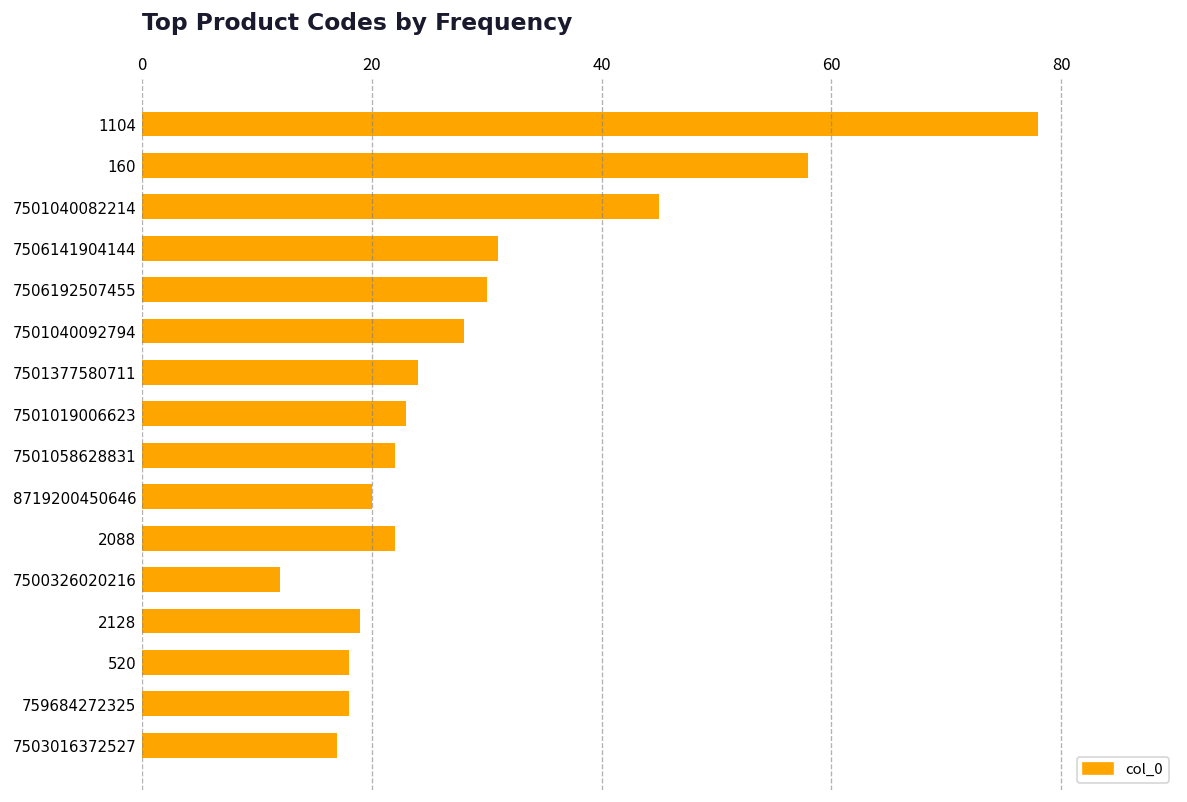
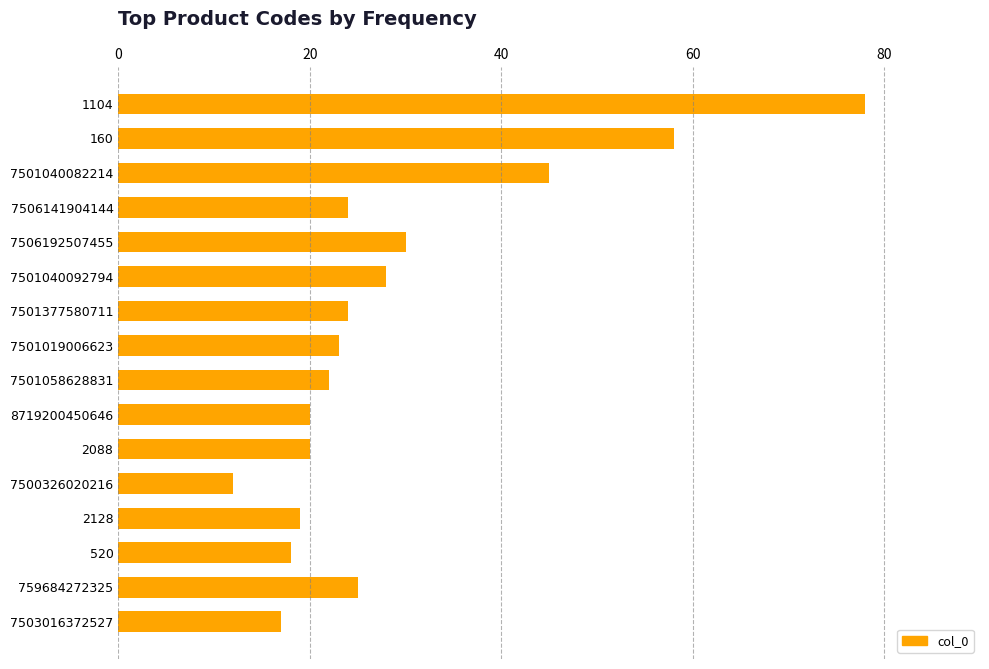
  {
    "1104": 78,
    "160": 58,
    "7501040082214": 45,
-   "7506141904144": 31,
+   "7506141904144": 24,
    "7506192507455": 30,
    "7501040092794": 28,
    "7501377580711": 24,
    "7501019006623": 23,
    "7501058628831": 22,
    "8719200450646": 20,
-   "2088": 22,
+   "2088": 20,
    "7500326020216": 12,
    "2128": 19,
    "520": 18,
-   "759684272325": 18,
+   "759684272325": 25,
    "7503016372527": 17
  }
